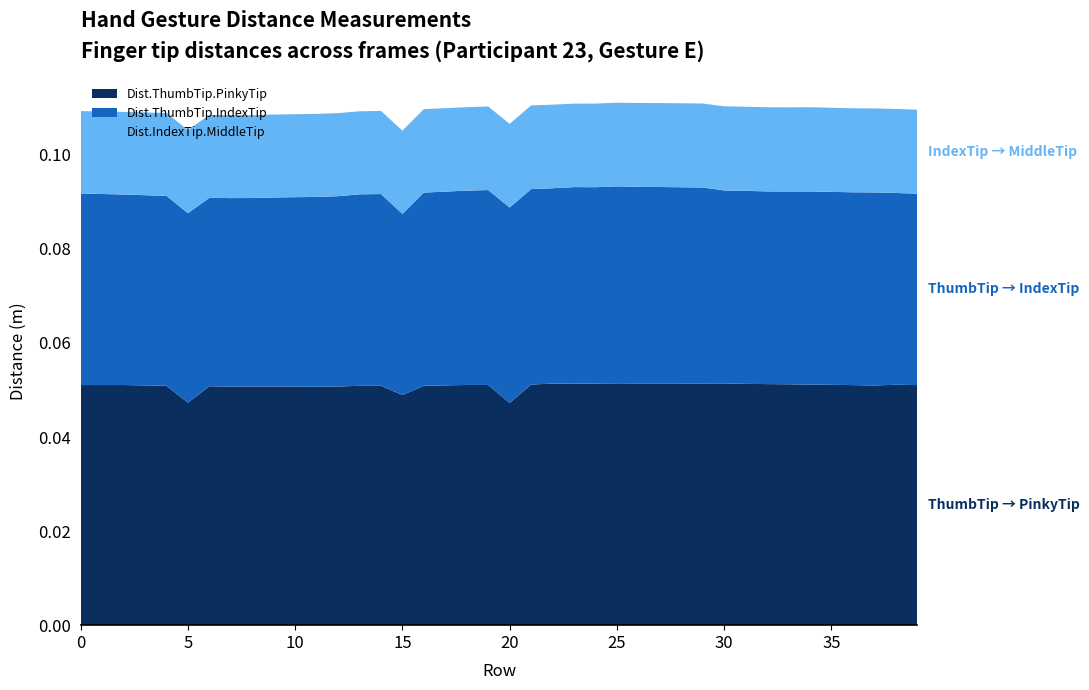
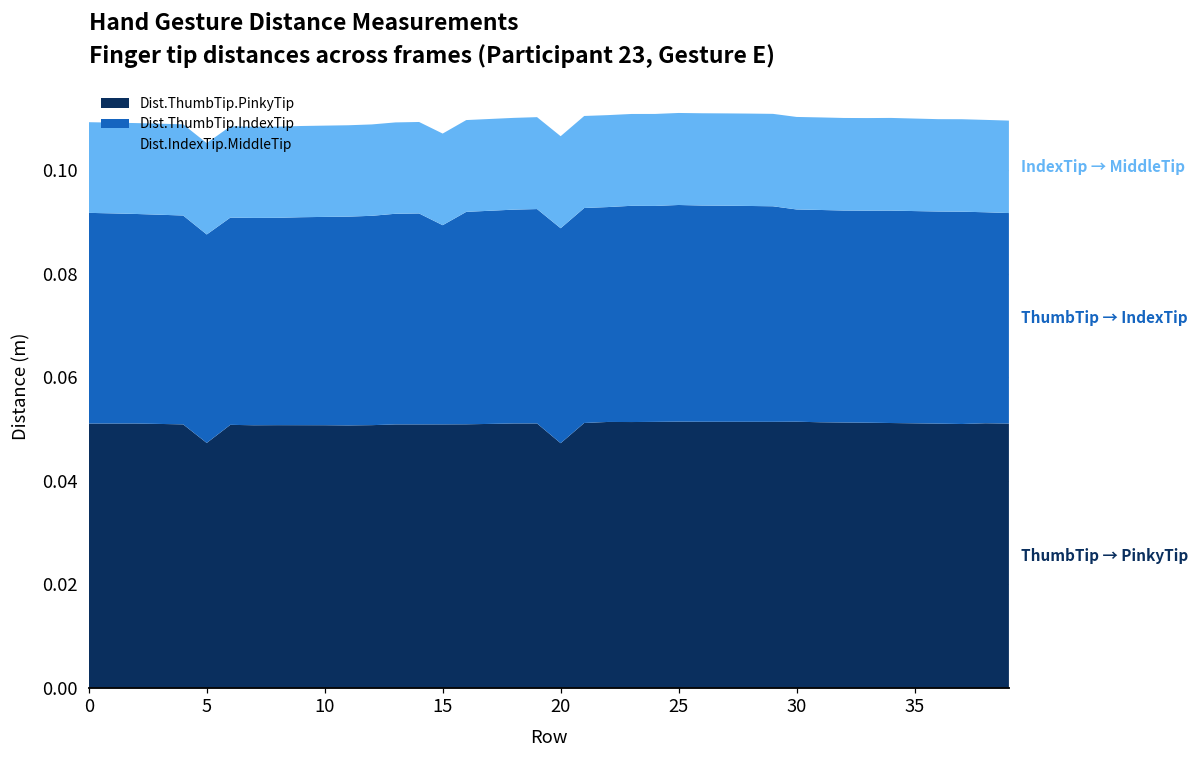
  {
    "Dist.ThumbTip.PinkyTip": {
-     "15": 0.049
+     "15": 0.051
    },
    "Dist.IndexTip.MiddleTip": {
      "0": 0.018,
      "5": 0.018,
      "10": 0.018,
      "15": 0.018,
      "20": 0.018,
      "25": 0.018,
      "30": 0.018,
      "35": 0.018
    }
  }
